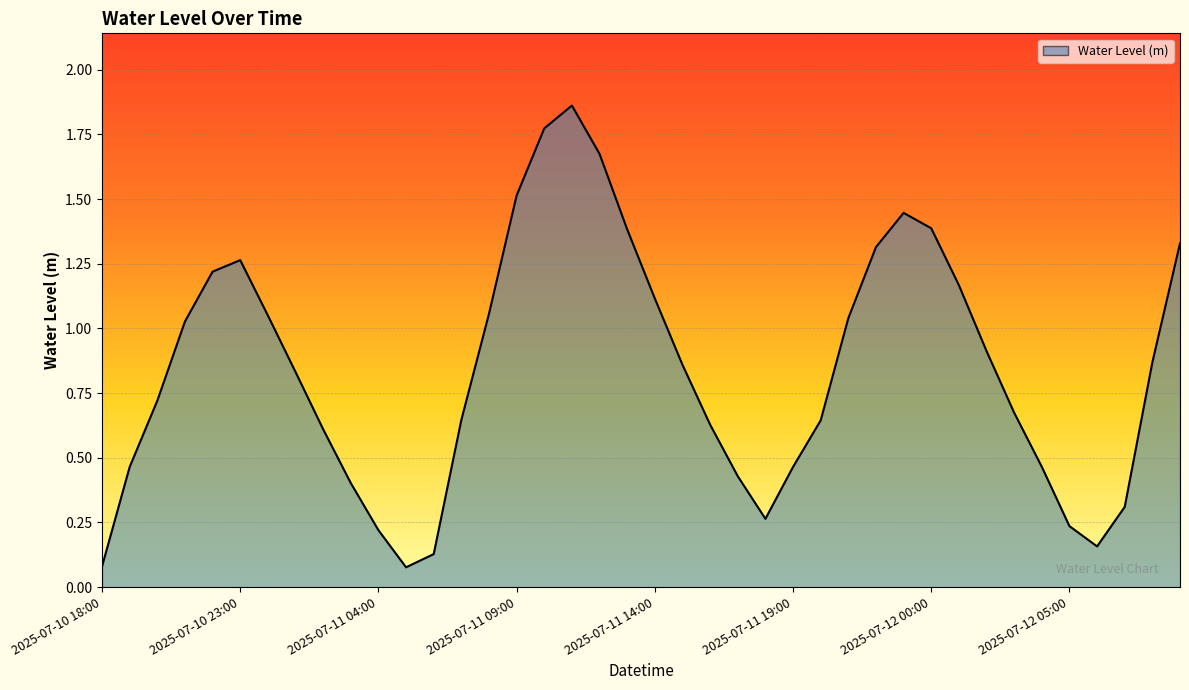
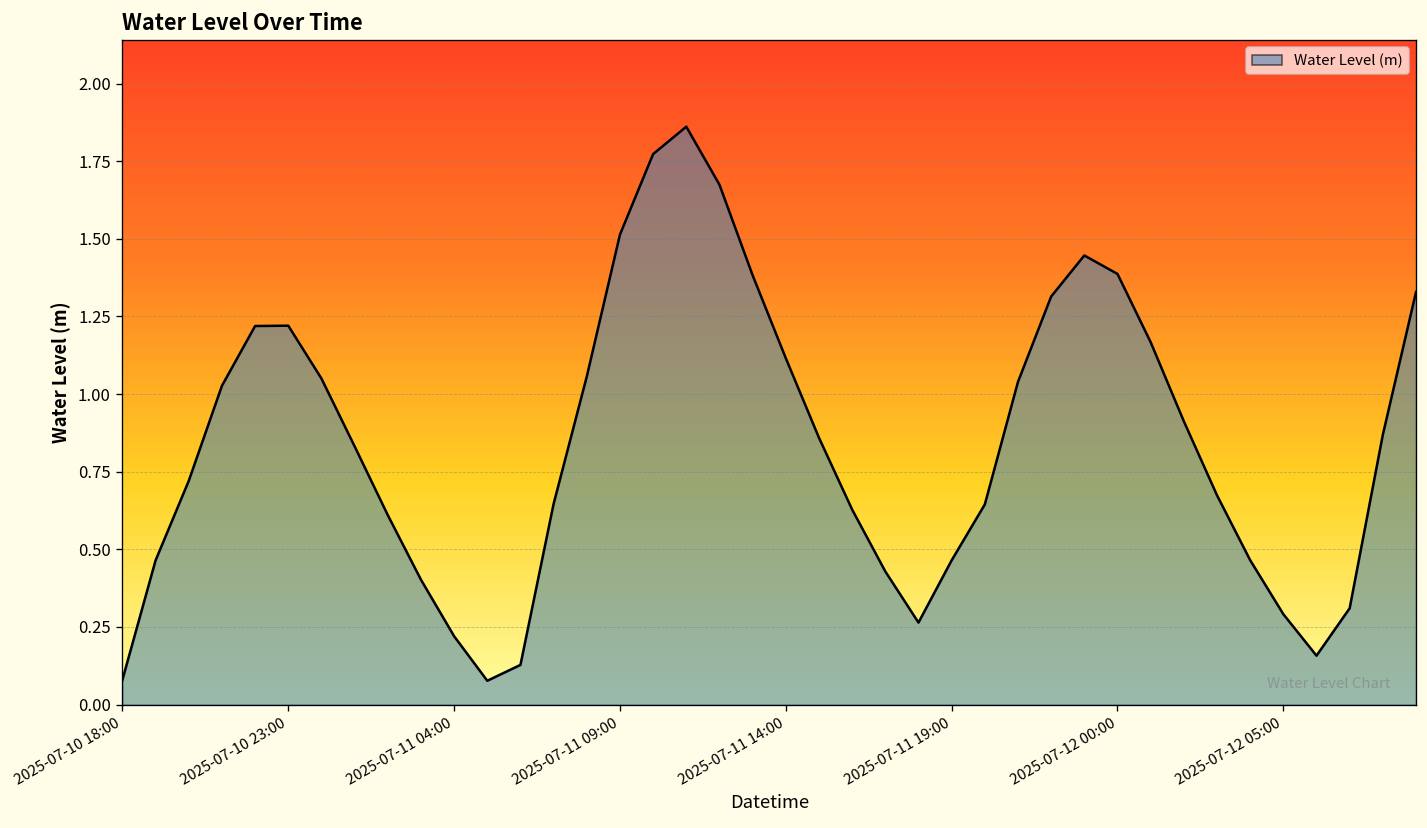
  {
    "2025-07-10 18:00": 0.08,
-   "2025-07-10 23:00": 1.26,
+   "2025-07-10 23:00": 1.22,
    "2025-07-11 04:00": 0.22,
    "2025-07-11 09:00": 1.51,
    "2025-07-11 14:00": 1.12,
    "2025-07-11 19:00": 0.46,
    "2025-07-12 00:00": 1.39,
-   "2025-07-12 05:00": 0.24
+   "2025-07-12 05:00": 0.29
  }
